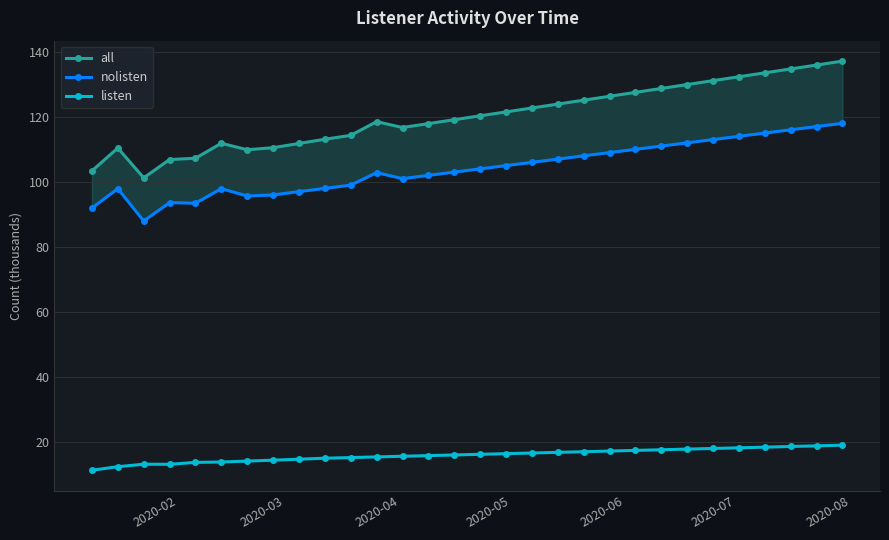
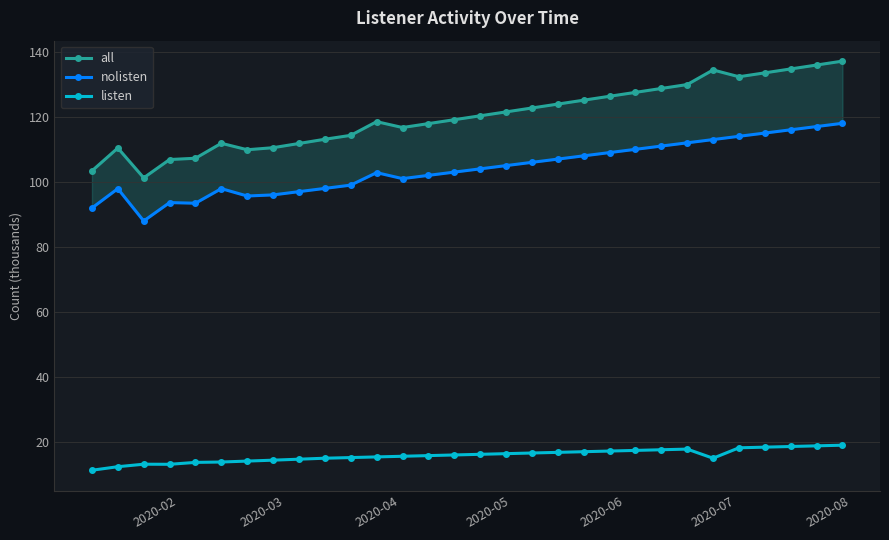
  {
    "all": {
      "2020-04": 119,
-     "2020-07": 131
+     "2020-07": 134
    },
    "nolisten": {
      "2020-04": 103,
      "2020-07": 113
    },
    "listen": {
      "2020-04": 16,
-     "2020-07": 18
+     "2020-07": 15
    }
  }
